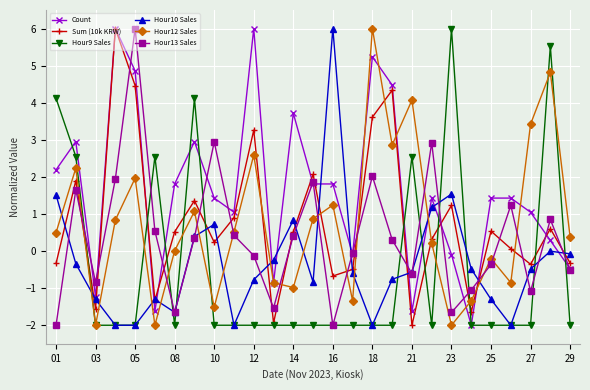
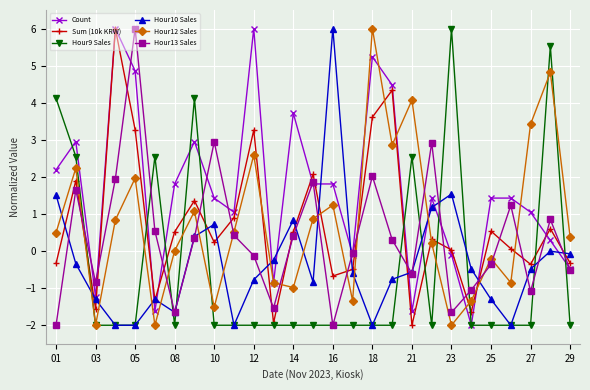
  {
    "Sum (10k KRW)": {
      "01": -0.3,
      "03": -1.6,
-     "05": 4.5,
+     "05": 3.3,
      "08": 0.5,
      "10": 0.2,
      "12": 3.3,
      "14": 0.5,
      "16": -0.7,
      "18": 3.6,
      "21": -2.0,
-     "23": 1.2,
+     "23": 0.0,
      "25": 0.5,
      "27": -0.4,
      "29": -0.3
    },
    "Hour9 Sales": {
      "01": 4.1,
      "08": -2.0,
      "10": -2.0,
      "12": -2.0,
      "14": -2.0,
      "21": 2.5,
      "23": 6.0,
      "25": -2.0,
      "27": -2.0,
      "29": -2.0
    },
    "Hour10 Sales": {
      "01": 1.5,
      "10": 0.7,
      "12": -0.8,
      "14": 0.8,
      "16": 6.0,
      "23": 1.5,
      "25": -1.3,
      "27": -0.5,
      "29": -0.1
    },
    "Hour12 Sales": {
      "01": 0.5,
      "05": 2.0,
      "08": 0.0,
      "10": -1.5,
      "12": 2.6,
      "14": -1.0,
      "16": 1.2,
      "18": 6.0,
      "21": 4.1,
      "23": -2.0,
      "25": -0.2,
      "27": 3.4,
      "29": 0.4
    }
  }
